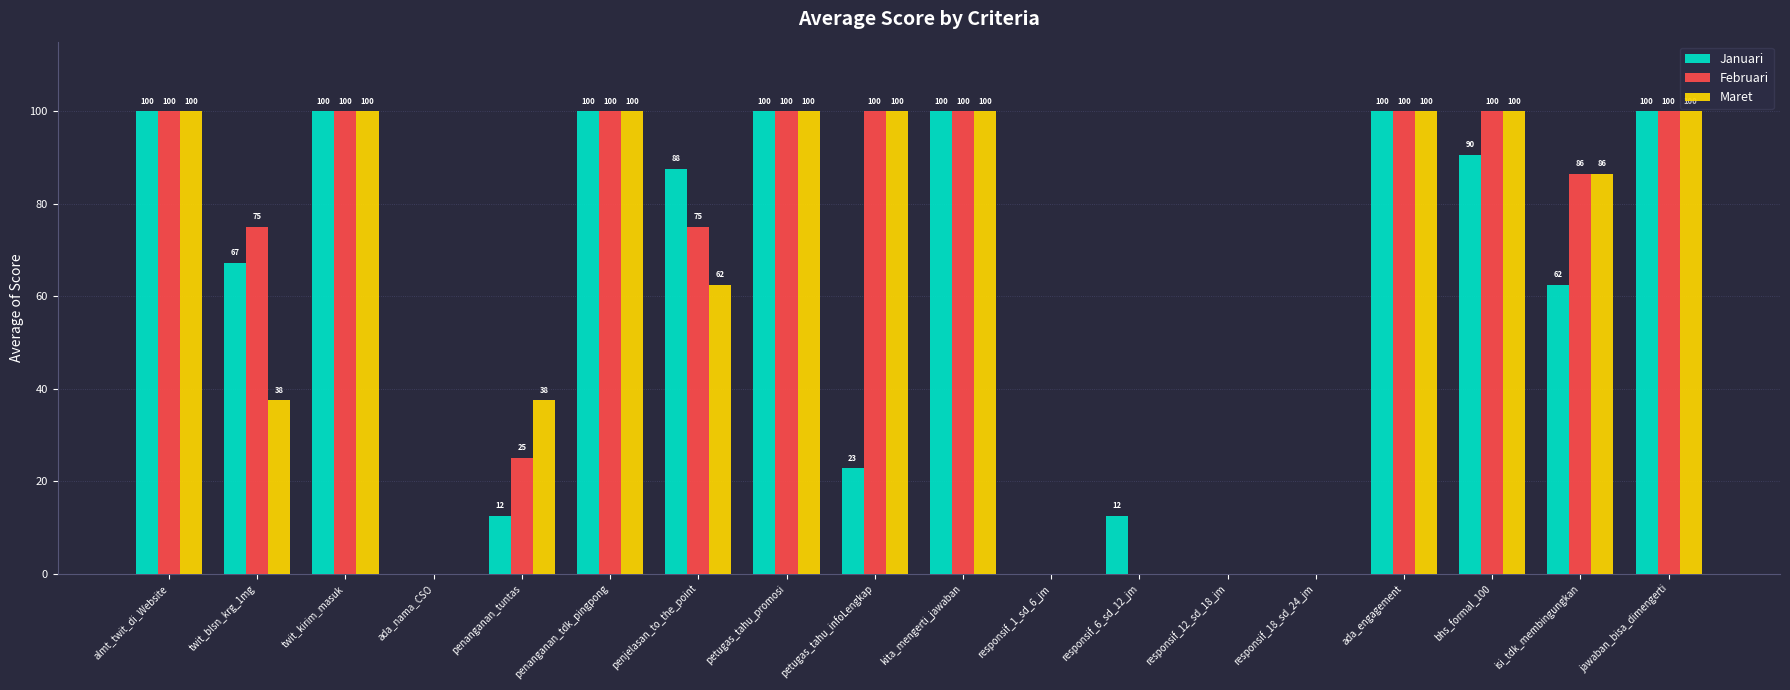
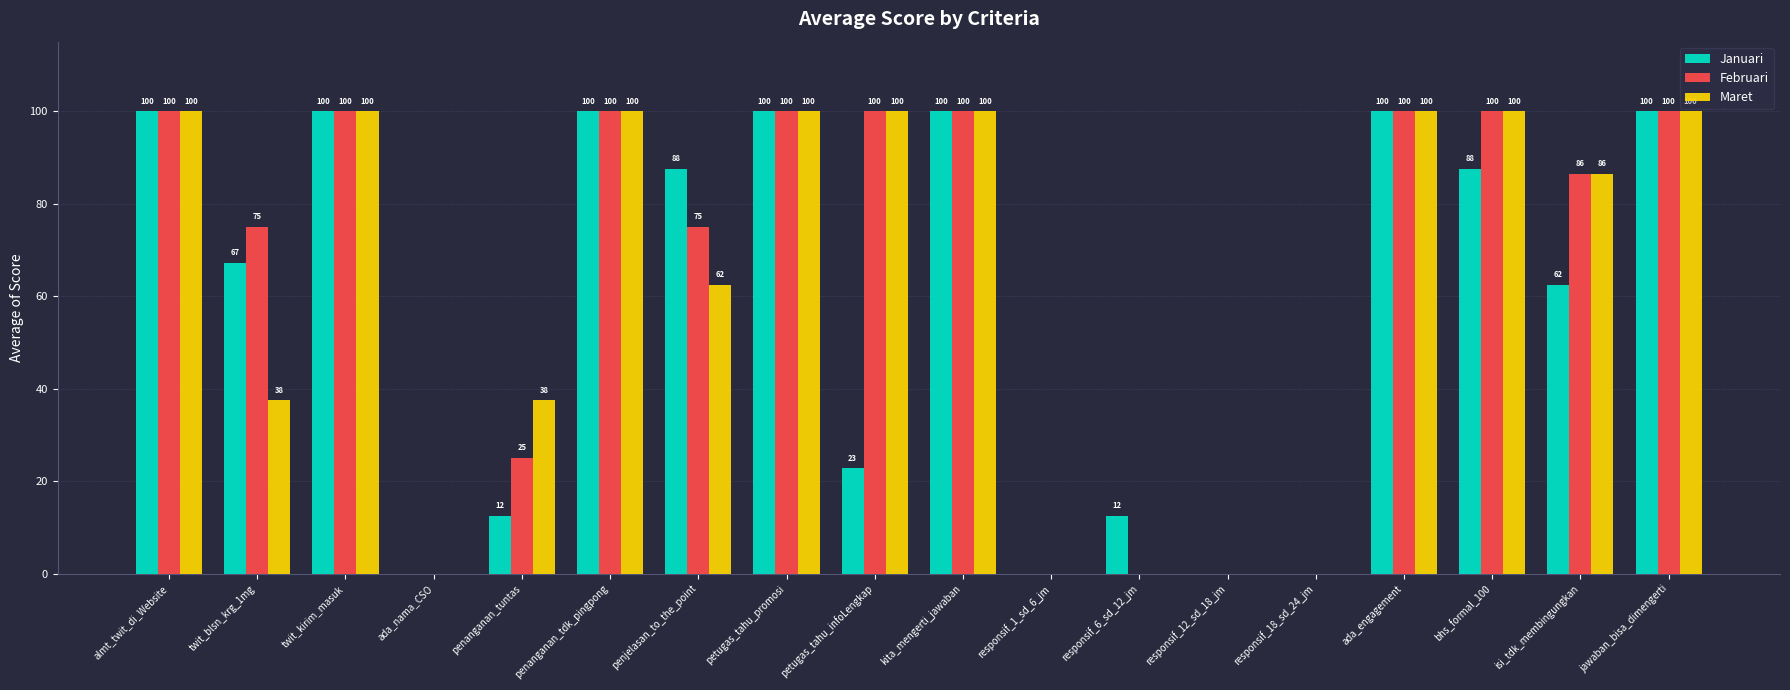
  {
    "Januari": {
      "almt_twit_di_Website": 100,
      "twit_blsn_krg_1mg": 67,
      "twit_kirim_masuk": 100,
      "penanganan_tuntas": 12,
      "penanganan_tdk_pingpong": 100,
      "penjelasan_to_the_point": 88,
      "petugas_tahu_promosi": 100,
      "petugas_tahu_infoLengkap": 23,
      "kita_mengerti_jawaban": 100,
      "responsif_6_sd_12_jm": 12,
      "ada_engagement": 100,
-     "bhs_formal_100": 90,
+     "bhs_formal_100": 88,
      "isi_tdk_membingungkan": 62,
      "jawaban_bisa_dimengerti": 100
    },
    "Februari": {
      "almt_twit_di_Website": 100,
      "twit_blsn_krg_1mg": 75,
      "twit_kirim_masuk": 100,
      "penanganan_tuntas": 25,
      "penanganan_tdk_pingpong": 100,
      "penjelasan_to_the_point": 75,
      "petugas_tahu_promosi": 100,
      "petugas_tahu_infoLengkap": 100,
      "kita_mengerti_jawaban": 100,
      "ada_engagement": 100,
      "bhs_formal_100": 100,
      "isi_tdk_membingungkan": 86,
      "jawaban_bisa_dimengerti": 100
    },
    "Maret": {
      "almt_twit_di_Website": 100,
      "twit_blsn_krg_1mg": 38,
      "twit_kirim_masuk": 100,
      "penanganan_tuntas": 38,
      "penanganan_tdk_pingpong": 100,
      "penjelasan_to_the_point": 62,
      "petugas_tahu_promosi": 100,
      "petugas_tahu_infoLengkap": 100,
      "kita_mengerti_jawaban": 100,
      "ada_engagement": 100,
      "bhs_formal_100": 100,
      "isi_tdk_membingungkan": 86
    }
  }
